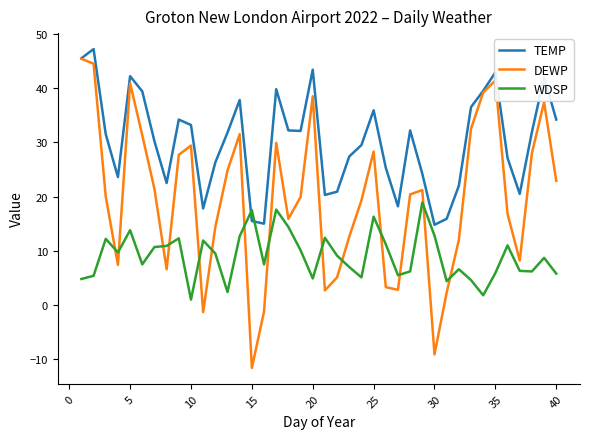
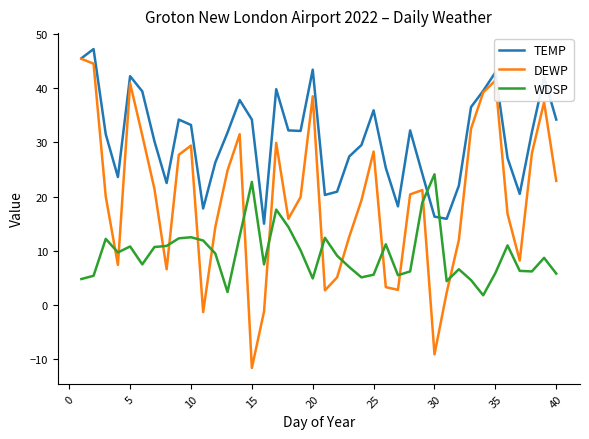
  {
    "TEMP": {
      "5": 42,
      "10": 33,
-     "15": 16,
+     "15": 34,
      "20": 43,
      "25": 36,
-     "30": 15,
+     "30": 16,
      "40": 34
    },
    "DEWP": {
      "5": 41,
      "10": 29,
      "15": -12,
      "20": 39,
      "25": 28,
      "30": -9,
      "40": 23
    },
    "WDSP": {
-     "5": 14,
-     "10": 1,
-     "15": 18,
+     "5": 11,
+     "10": 13,
+     "15": 23,
      "20": 5,
-     "25": 16,
-     "30": 13,
+     "25": 6,
+     "30": 24,
      "35": 6,
      "40": 6
    }
  }
